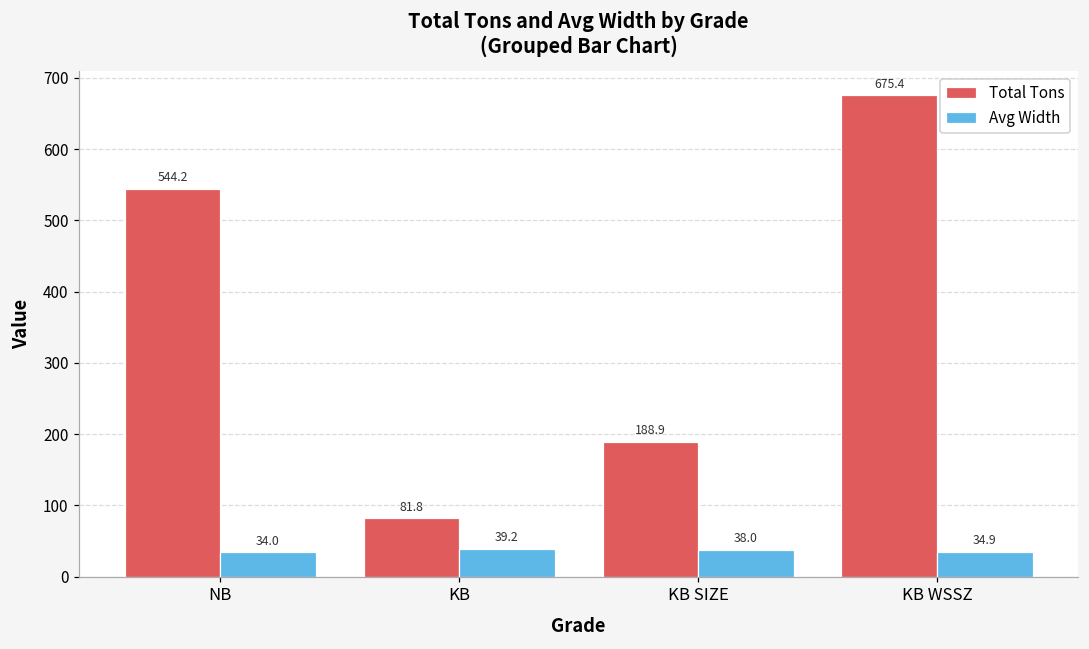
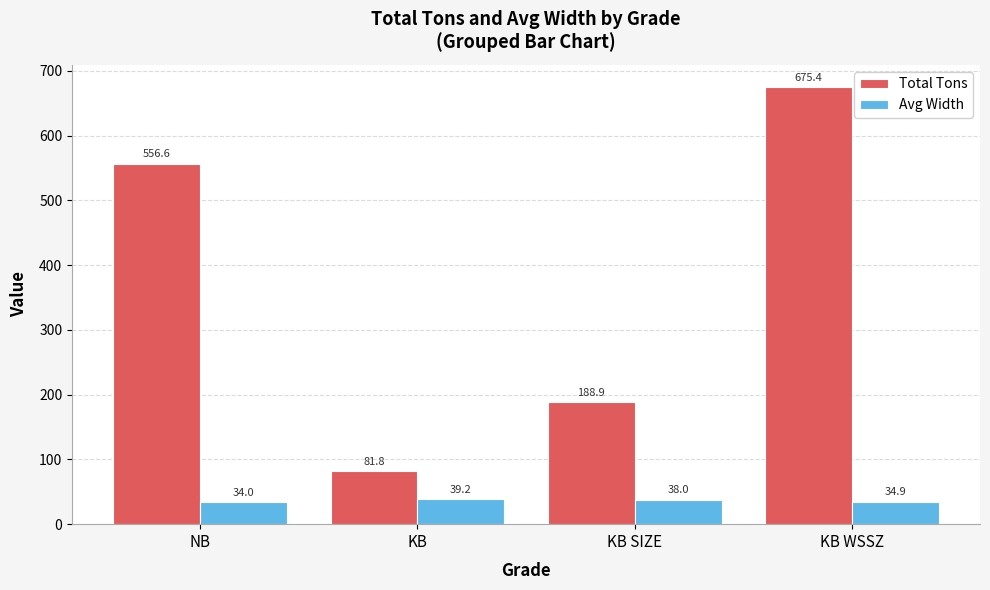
  {
    "Total Tons": {
-     "NB": 544.2,
+     "NB": 556.6,
      "KB": 81.8,
      "KB SIZE": 188.9,
      "KB WSSZ": 675.4
    },
    "Avg Width": {
      "NB": 34.0,
      "KB": 39.2,
      "KB SIZE": 38.0,
      "KB WSSZ": 34.9
    }
  }
